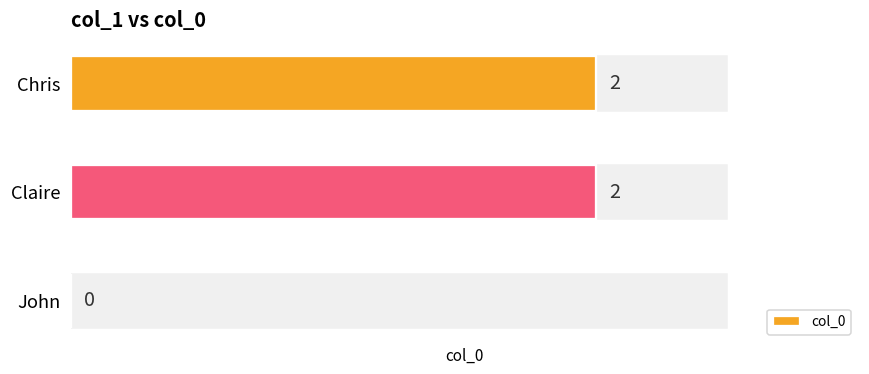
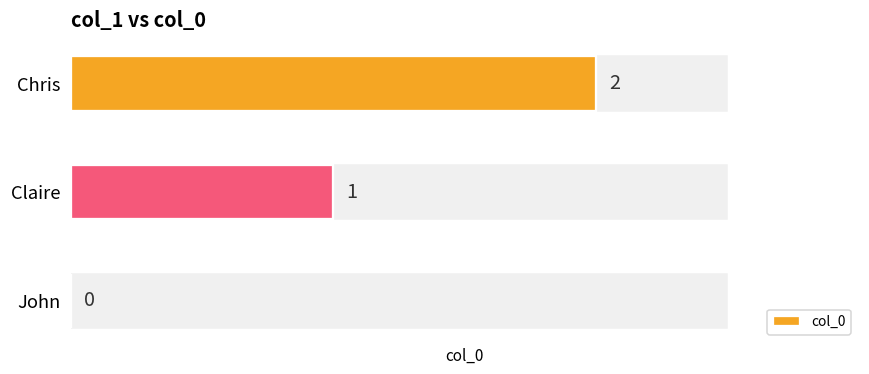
  {
    "Chris": 2,
-   "Claire": 2,
+   "Claire": 1,
    "John": 0
  }
